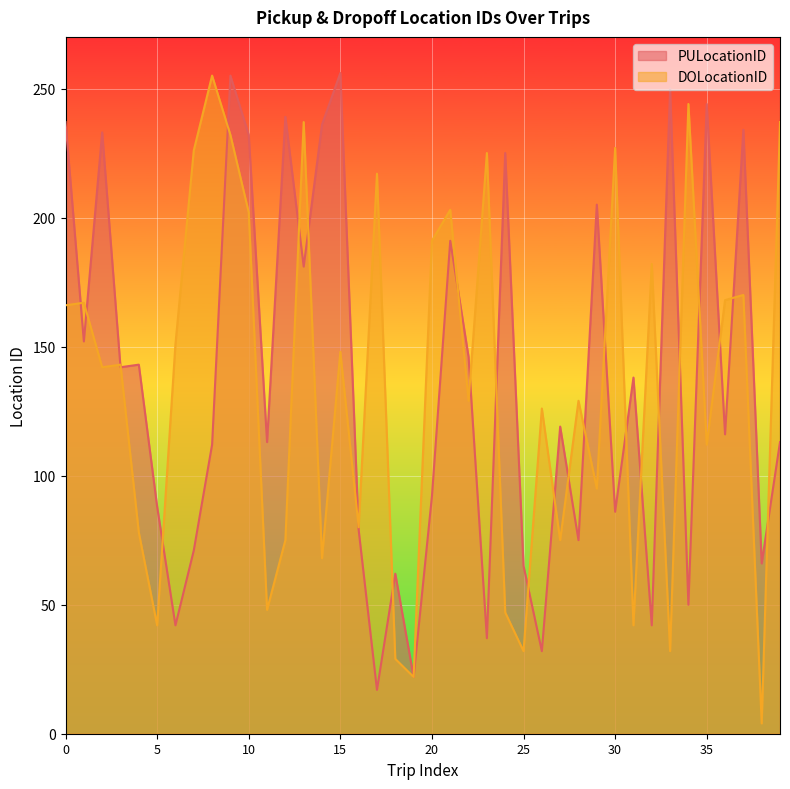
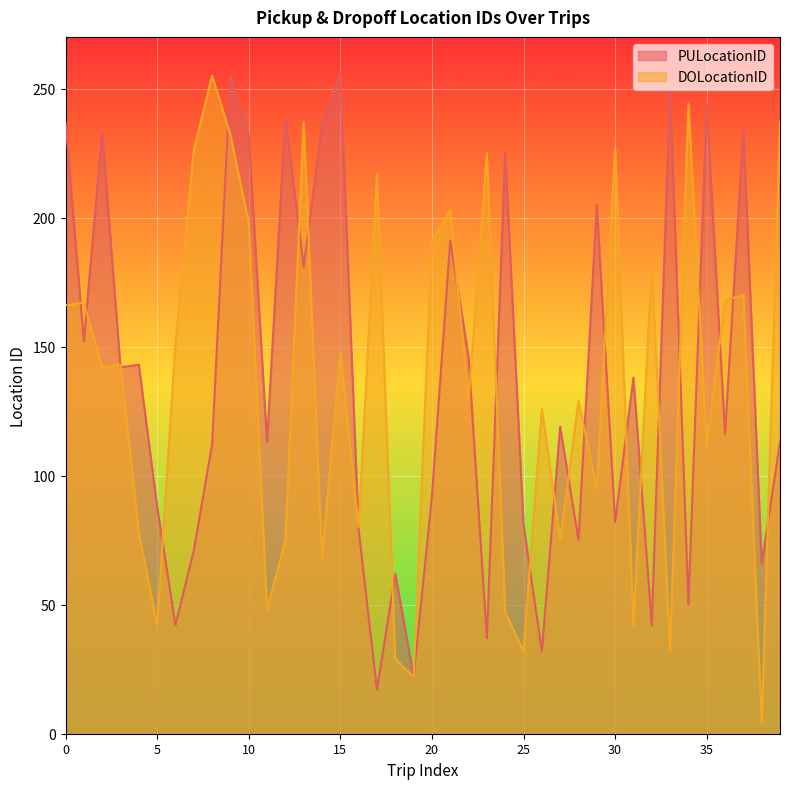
  {
    "PULocationID": {
      "0": 237,
      "5": 88,
      "10": 232,
      "15": 256,
      "20": 92,
-     "25": 65,
-     "30": 86,
+     "25": 81,
+     "30": 82,
      "35": 244
    },
    "DOLocationID": {
      "0": 166,
      "5": 42,
-     "10": 202,
+     "10": 198,
      "15": 148,
      "20": 191,
      "25": 32,
      "30": 227,
      "35": 112
    }
  }
